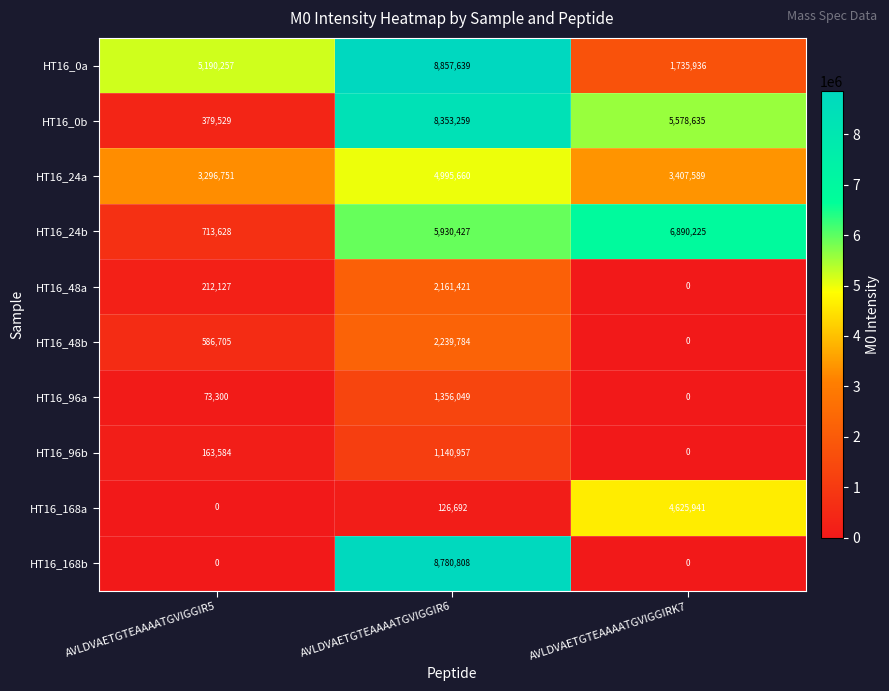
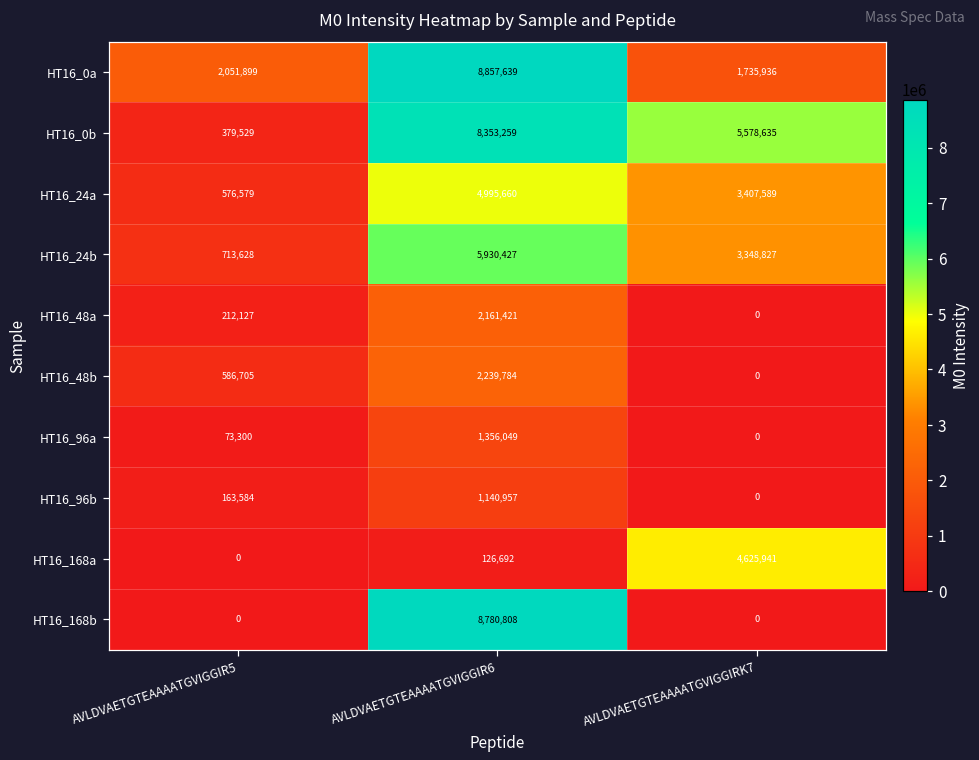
  {
    "HT16_0a": {
-     "AVLDVAETGTEAAAATGVIGGIR5": "5,190,257",
+     "AVLDVAETGTEAAAATGVIGGIR5": "2,051,899",
      "AVLDVAETGTEAAAATGVIGGIR6": "8,857,639",
      "AVLDVAETGTEAAAATGVIGGIRK7": "1,735,936"
    },
    "HT16_0b": {
      "AVLDVAETGTEAAAATGVIGGIR5": "379,529",
      "AVLDVAETGTEAAAATGVIGGIR6": "8,353,259",
      "AVLDVAETGTEAAAATGVIGGIRK7": "5,578,635"
    },
    "HT16_24a": {
-     "AVLDVAETGTEAAAATGVIGGIR5": "3,296,751",
+     "AVLDVAETGTEAAAATGVIGGIR5": "576,579",
      "AVLDVAETGTEAAAATGVIGGIR6": "4,995,660",
      "AVLDVAETGTEAAAATGVIGGIRK7": "3,407,589"
    },
    "HT16_24b": {
      "AVLDVAETGTEAAAATGVIGGIR5": "713,628",
      "AVLDVAETGTEAAAATGVIGGIR6": "5,930,427",
-     "AVLDVAETGTEAAAATGVIGGIRK7": "6,890,225"
+     "AVLDVAETGTEAAAATGVIGGIRK7": "3,348,827"
    },
    "HT16_48a": {
      "AVLDVAETGTEAAAATGVIGGIR5": "212,127",
      "AVLDVAETGTEAAAATGVIGGIR6": "2,161,421",
      "AVLDVAETGTEAAAATGVIGGIRK7": "0"
    },
    "HT16_48b": {
      "AVLDVAETGTEAAAATGVIGGIR5": "586,705",
      "AVLDVAETGTEAAAATGVIGGIR6": "2,239,784",
      "AVLDVAETGTEAAAATGVIGGIRK7": "0"
    },
    "HT16_96a": {
      "AVLDVAETGTEAAAATGVIGGIR5": "73,300",
      "AVLDVAETGTEAAAATGVIGGIR6": "1,356,049",
      "AVLDVAETGTEAAAATGVIGGIRK7": "0"
    },
    "HT16_96b": {
      "AVLDVAETGTEAAAATGVIGGIR5": "163,584",
      "AVLDVAETGTEAAAATGVIGGIR6": "1,140,957",
      "AVLDVAETGTEAAAATGVIGGIRK7": "0"
    },
    "HT16_168a": {
      "AVLDVAETGTEAAAATGVIGGIR5": "0",
      "AVLDVAETGTEAAAATGVIGGIR6": "126,692",
      "AVLDVAETGTEAAAATGVIGGIRK7": "4,625,941"
    },
    "HT16_168b": {
      "AVLDVAETGTEAAAATGVIGGIR5": "0",
      "AVLDVAETGTEAAAATGVIGGIR6": "8,780,808",
      "AVLDVAETGTEAAAATGVIGGIRK7": "0"
    }
  }
